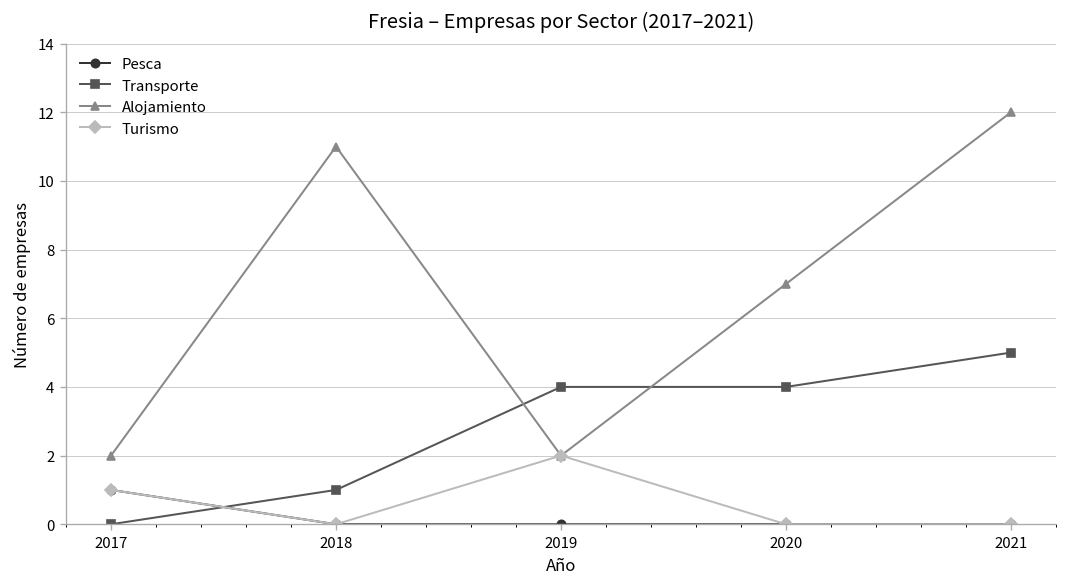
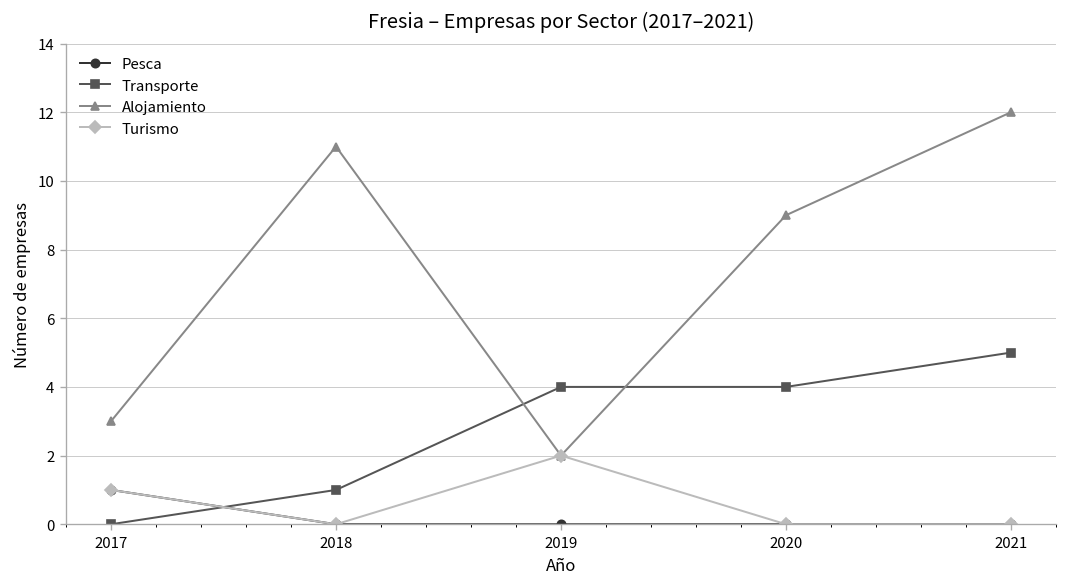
  {
    "Alojamiento": {
-     "2017": 2,
+     "2017": 3,
      "2018": 11,
-     "2020": 7,
+     "2020": 9,
      "2021": 12
    }
  }
